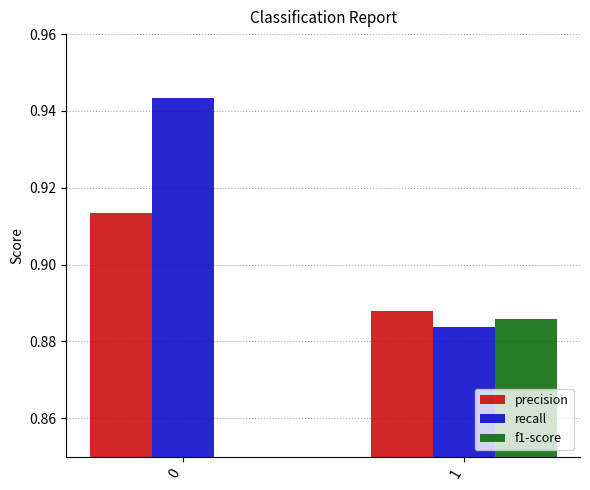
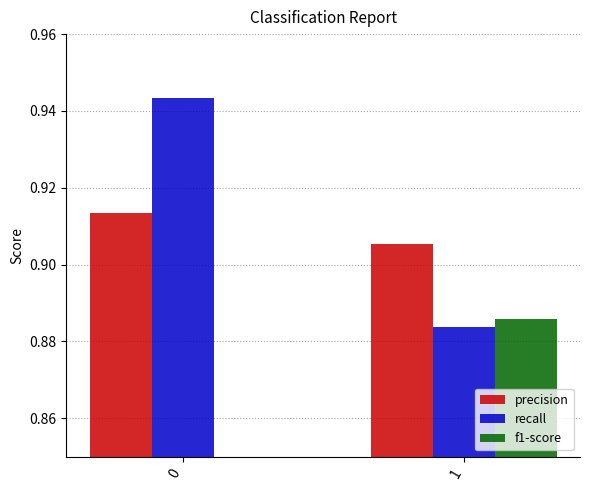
  {
    "precision": {
      "0": 0.913,
-     "1": 0.888
+     "1": 0.905
    },
    "recall": {
      "0": 0.943,
      "1": 0.884
    },
    "f1-score": {
      "1": 0.886
    }
  }
